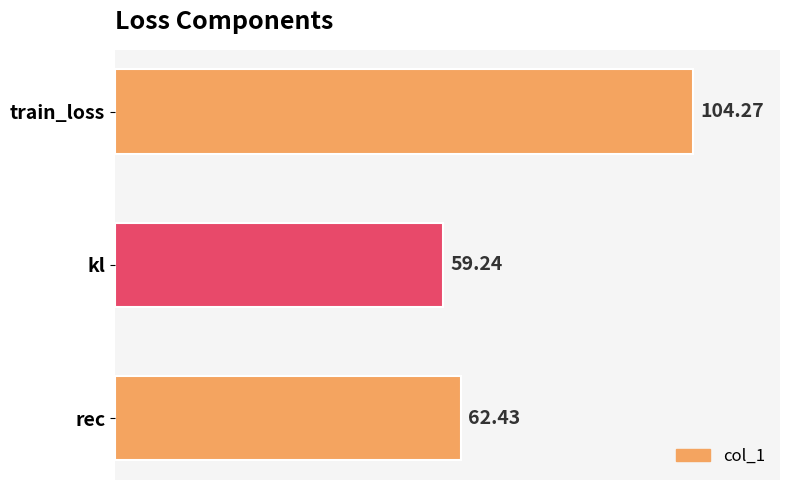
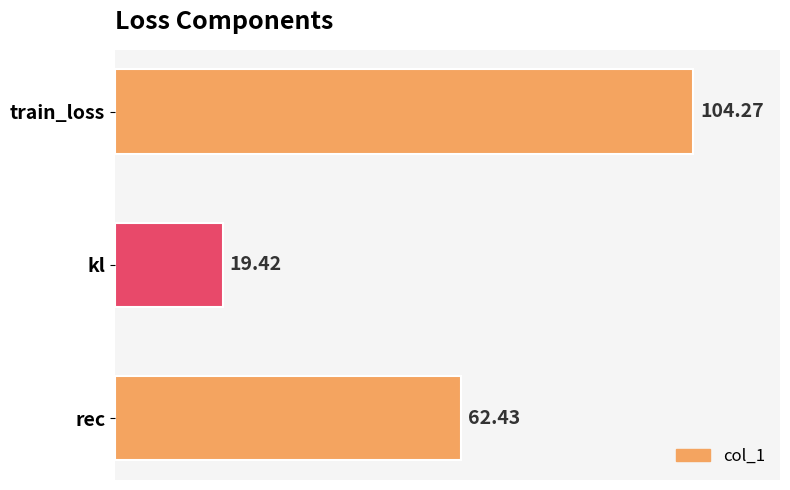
  {
    "train_loss": 104.27,
-   "kl": 59.24,
+   "kl": 19.42,
    "rec": 62.43
  }
